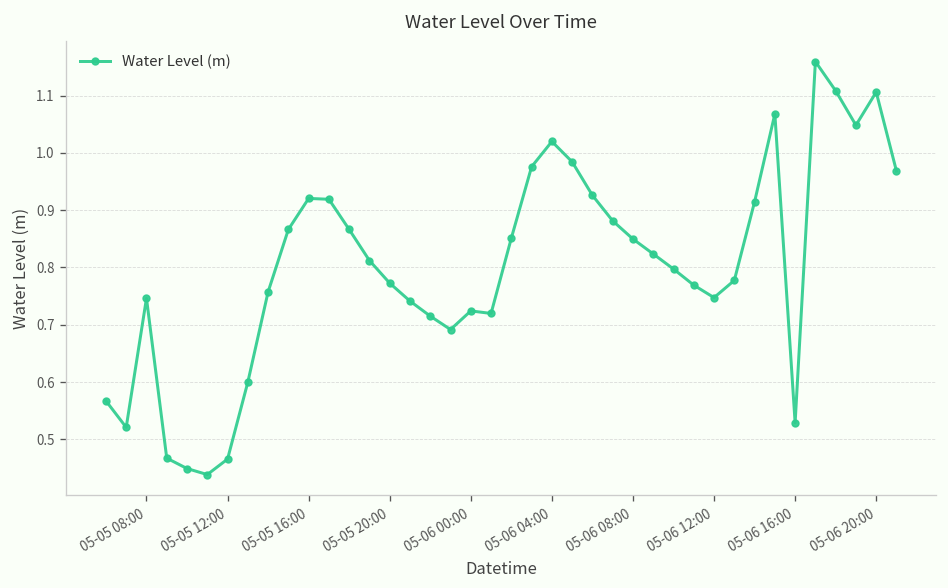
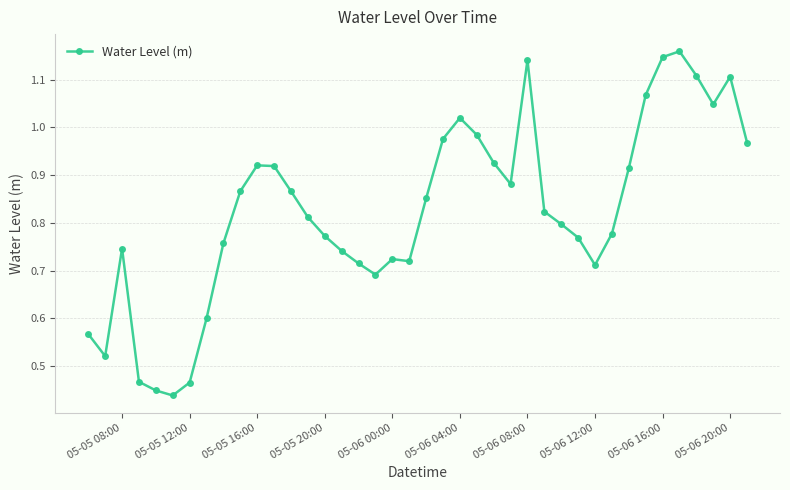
  {
    "05-05 08:00": 0.75,
    "05-05 12:00": 0.47,
    "05-05 16:00": 0.92,
    "05-05 20:00": 0.77,
    "05-06 00:00": 0.72,
    "05-06 04:00": 1.02,
-   "05-06 08:00": 0.85,
-   "05-06 12:00": 0.75,
-   "05-06 16:00": 0.53,
+   "05-06 08:00": 1.14,
+   "05-06 12:00": 0.71,
+   "05-06 16:00": 1.15,
    "05-06 20:00": 1.11
  }
